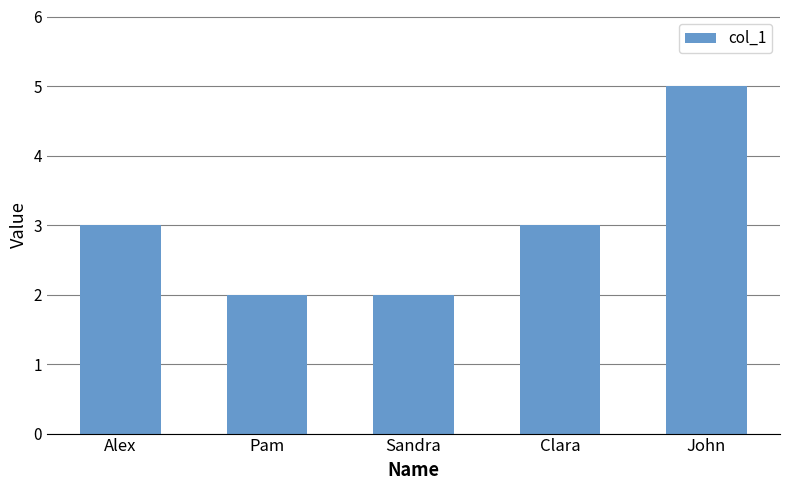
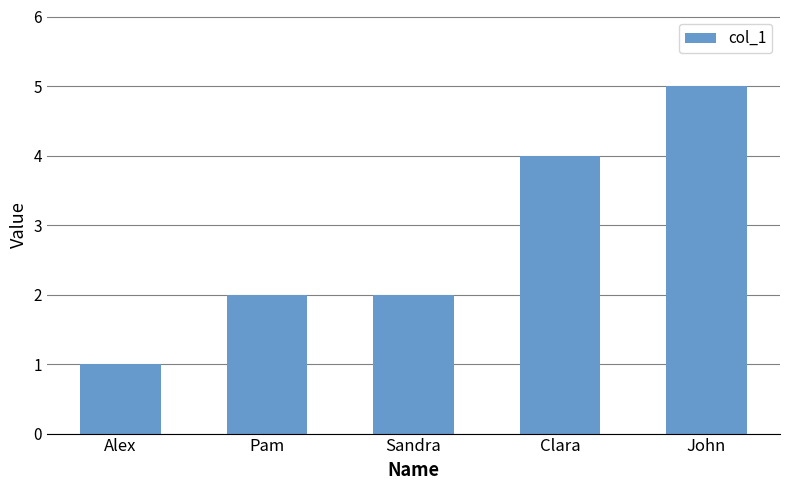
  {
-   "Alex": 3,
+   "Alex": 1,
    "Pam": 2,
    "Sandra": 2,
-   "Clara": 3,
+   "Clara": 4,
    "John": 5
  }
